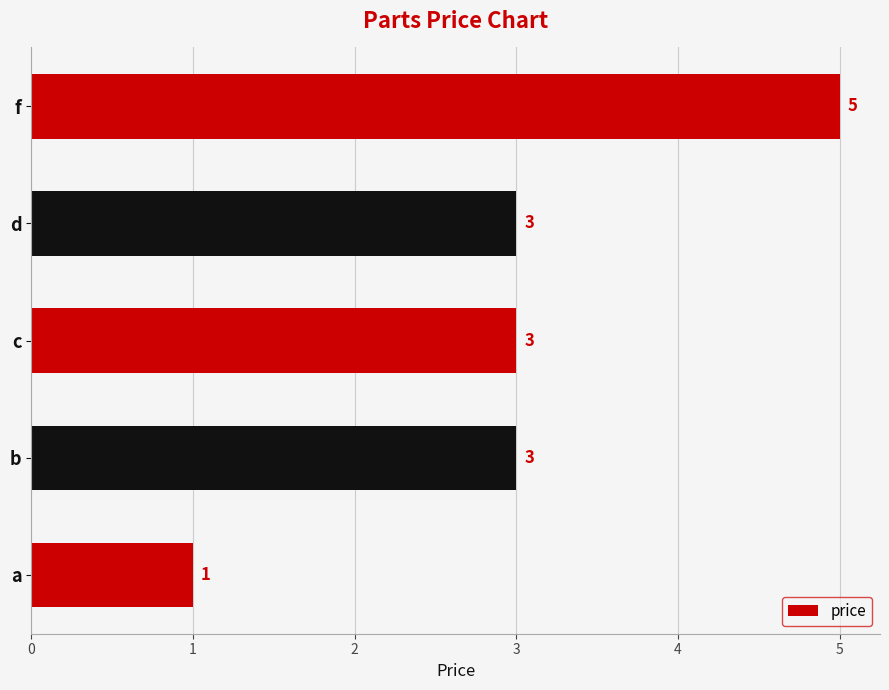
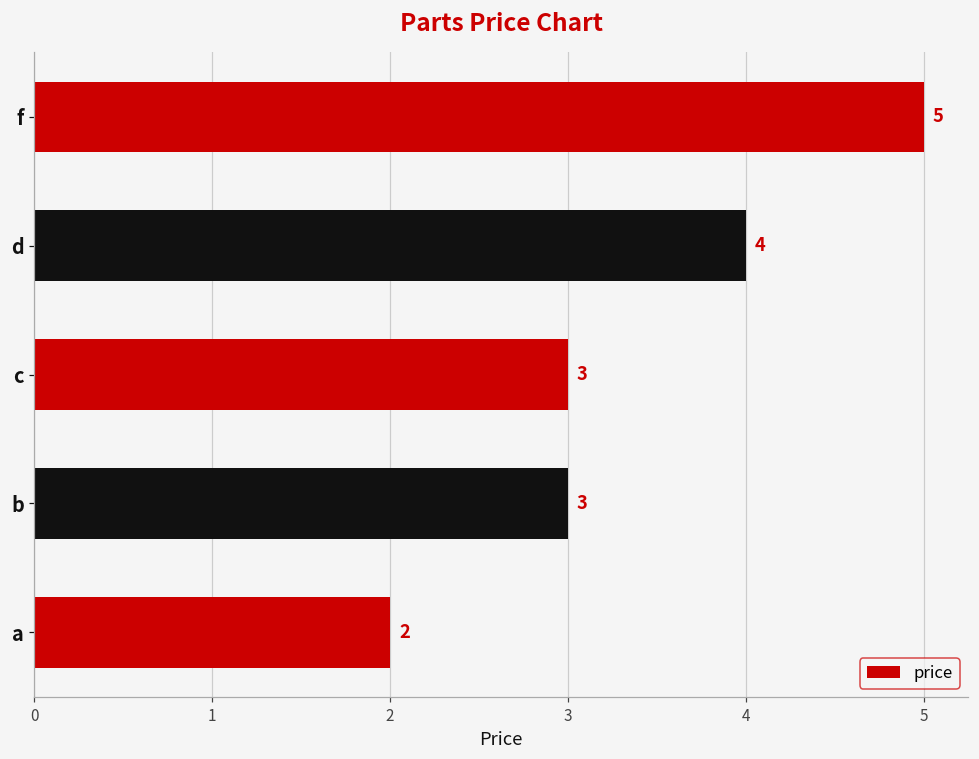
  {
    "f": 5,
-   "d": 3,
+   "d": 4,
    "c": 3,
    "b": 3,
-   "a": 1
+   "a": 2
  }
